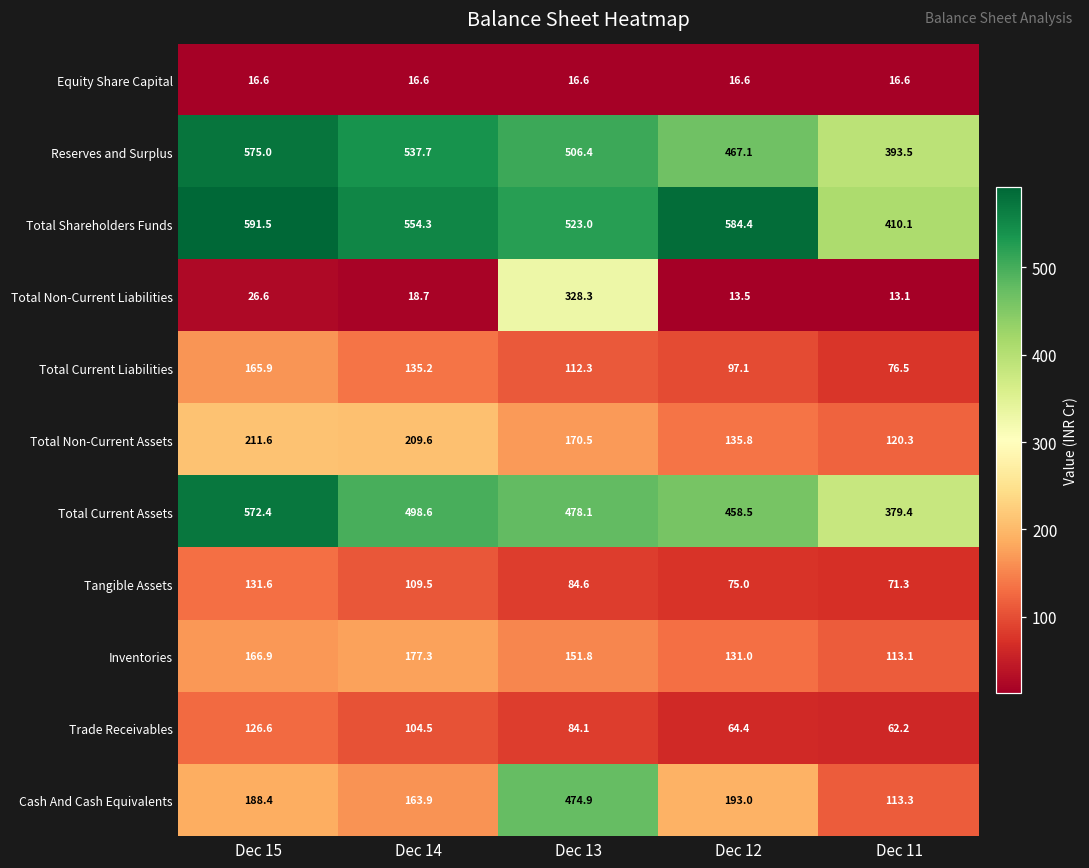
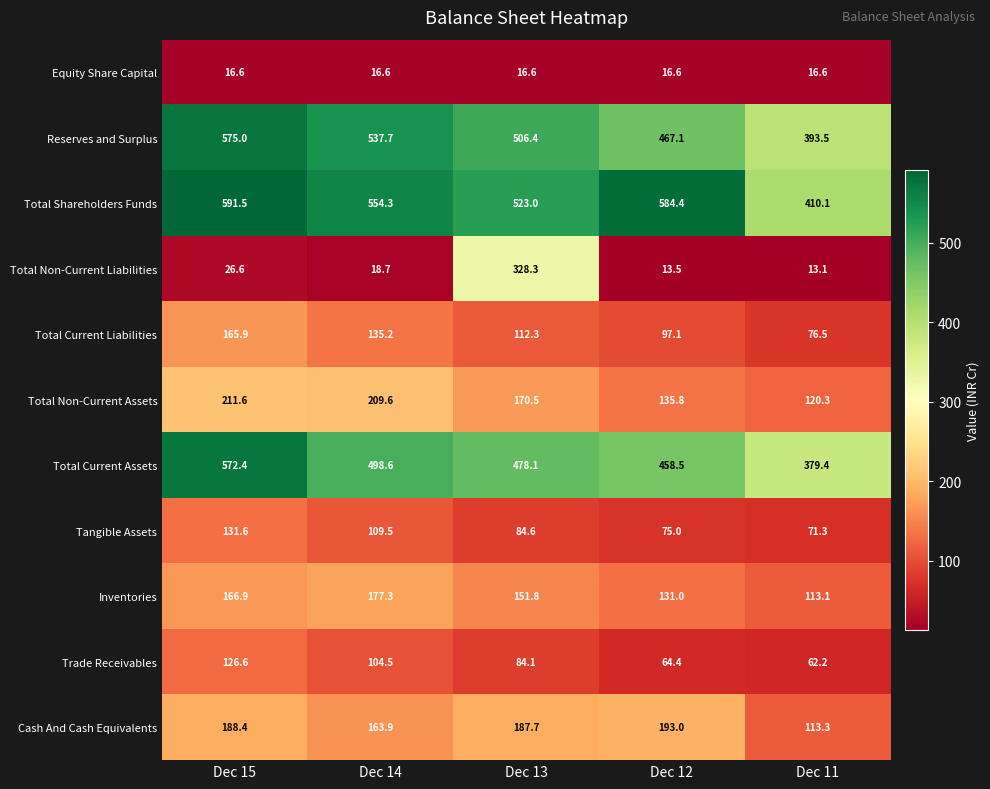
  {
    "Equity Share Capital": {
      "Dec 15": 16.6,
      "Dec 14": 16.6,
      "Dec 13": 16.6,
      "Dec 12": 16.6,
      "Dec 11": 16.6
    },
    "Reserves and Surplus": {
      "Dec 15": 575.0,
      "Dec 14": 537.7,
      "Dec 13": 506.4,
      "Dec 12": 467.1,
      "Dec 11": 393.5
    },
    "Total Shareholders Funds": {
      "Dec 15": 591.5,
      "Dec 14": 554.3,
      "Dec 13": 523.0,
      "Dec 12": 584.4,
      "Dec 11": 410.1
    },
    "Total Non-Current Liabilities": {
      "Dec 15": 26.6,
      "Dec 14": 18.7,
      "Dec 13": 328.3,
      "Dec 12": 13.5,
      "Dec 11": 13.1
    },
    "Total Current Liabilities": {
      "Dec 15": 165.9,
      "Dec 14": 135.2,
      "Dec 13": 112.3,
      "Dec 12": 97.1,
      "Dec 11": 76.5
    },
    "Total Non-Current Assets": {
      "Dec 15": 211.6,
      "Dec 14": 209.6,
      "Dec 13": 170.5,
      "Dec 12": 135.8,
      "Dec 11": 120.3
    },
    "Total Current Assets": {
      "Dec 15": 572.4,
      "Dec 14": 498.6,
      "Dec 13": 478.1,
      "Dec 12": 458.5,
      "Dec 11": 379.4
    },
    "Tangible Assets": {
      "Dec 15": 131.6,
      "Dec 14": 109.5,
      "Dec 13": 84.6,
      "Dec 12": 75.0,
      "Dec 11": 71.3
    },
    "Inventories": {
      "Dec 15": 166.9,
      "Dec 14": 177.3,
      "Dec 13": 151.8,
      "Dec 12": 131.0,
      "Dec 11": 113.1
    },
    "Trade Receivables": {
      "Dec 15": 126.6,
      "Dec 14": 104.5,
      "Dec 13": 84.1,
      "Dec 12": 64.4,
      "Dec 11": 62.2
    },
    "Cash And Cash Equivalents": {
      "Dec 15": 188.4,
      "Dec 14": 163.9,
-     "Dec 13": 474.9,
+     "Dec 13": 187.7,
      "Dec 12": 193.0,
      "Dec 11": 113.3
    }
  }
